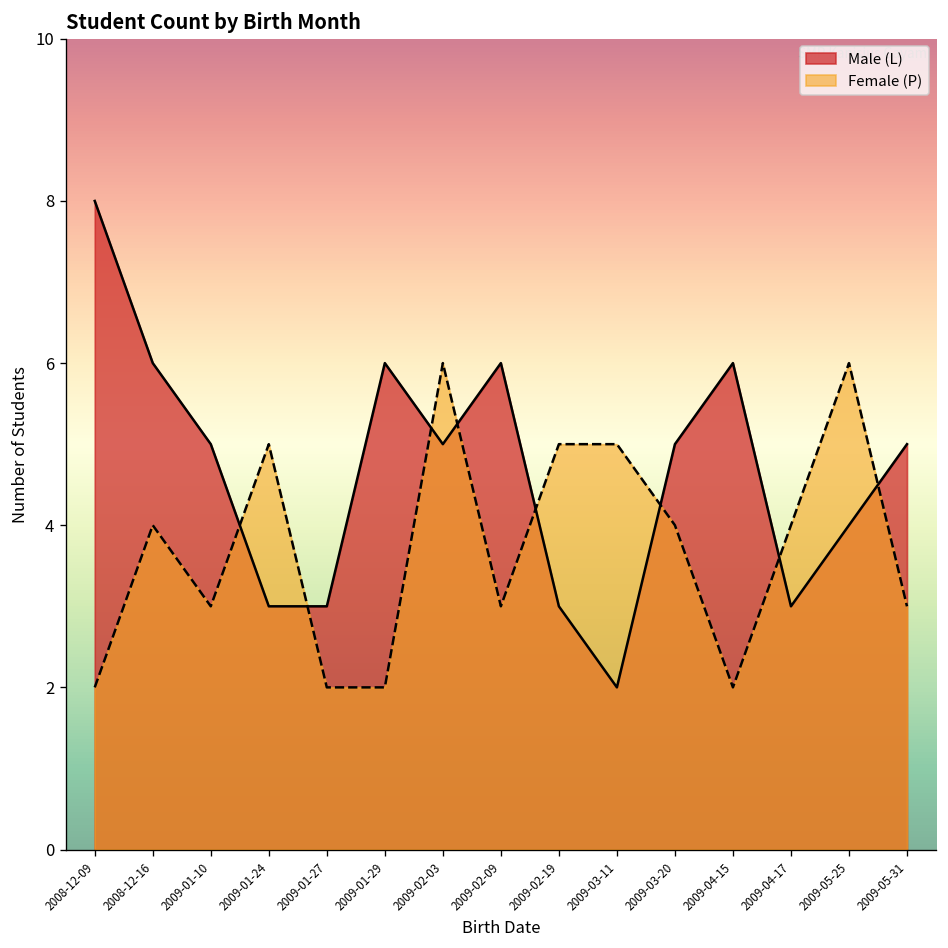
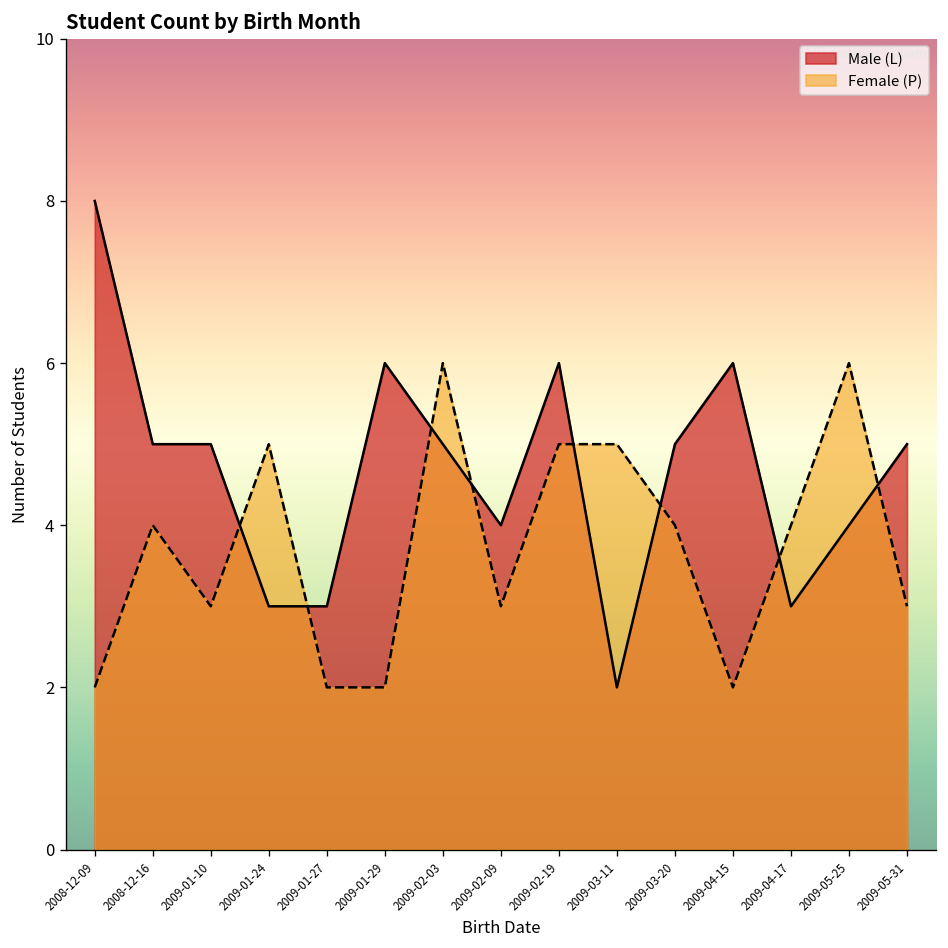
  {
    "Male (L)": {
      "2008-12-09": 8,
-     "2008-12-16": 6,
+     "2008-12-16": 5,
      "2009-01-10": 5,
      "2009-01-24": 3,
      "2009-01-27": 3,
      "2009-01-29": 6,
      "2009-02-03": 5,
-     "2009-02-09": 6,
-     "2009-02-19": 3,
+     "2009-02-09": 4,
+     "2009-02-19": 6,
      "2009-03-11": 2,
      "2009-03-20": 5,
      "2009-04-15": 6,
      "2009-04-17": 3,
      "2009-05-25": 4,
      "2009-05-31": 5
    },
    "Female (P)": {
      "2008-12-09": 2,
      "2008-12-16": 4,
      "2009-01-10": 3,
      "2009-01-24": 5,
      "2009-01-27": 2,
      "2009-01-29": 2,
      "2009-02-03": 6,
      "2009-02-09": 3,
      "2009-02-19": 5,
      "2009-03-11": 5,
      "2009-03-20": 4,
      "2009-04-15": 2,
      "2009-04-17": 4,
      "2009-05-25": 6,
      "2009-05-31": 3
    }
  }
